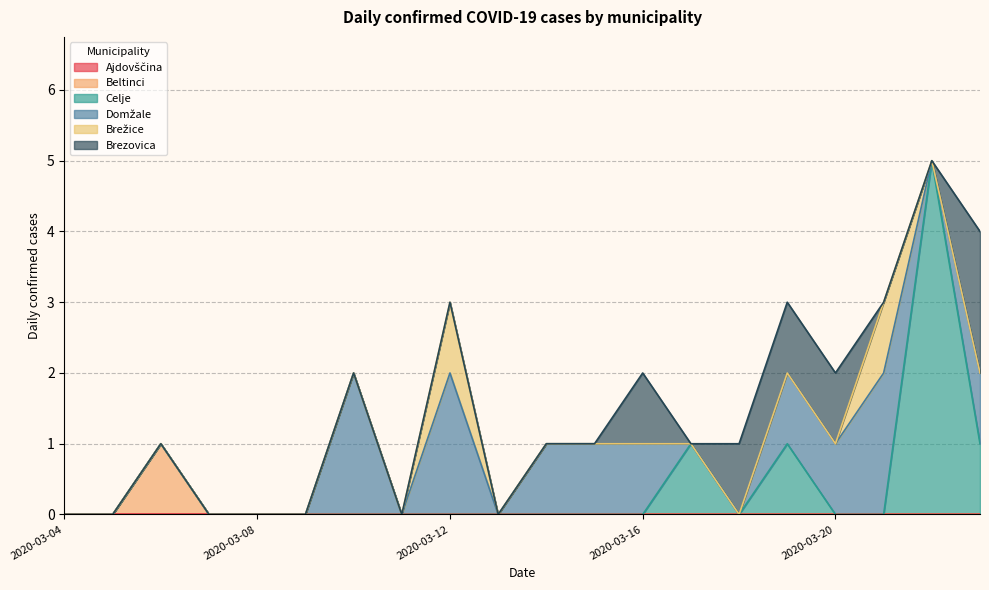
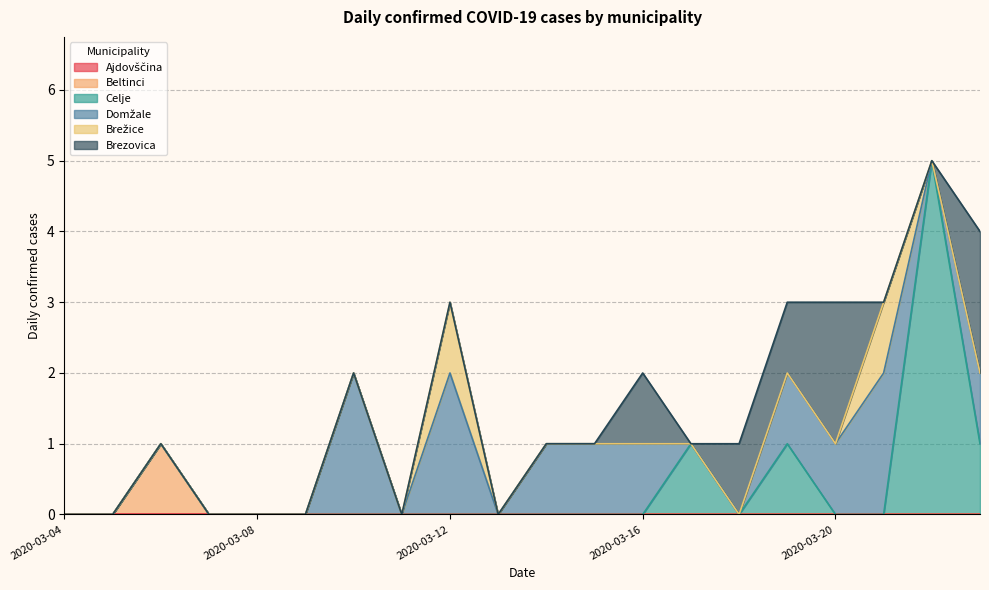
  {
    "Brezovica": {
      "2020-03-16": 1,
-     "2020-03-20": 1
+     "2020-03-20": 2
    }
  }
